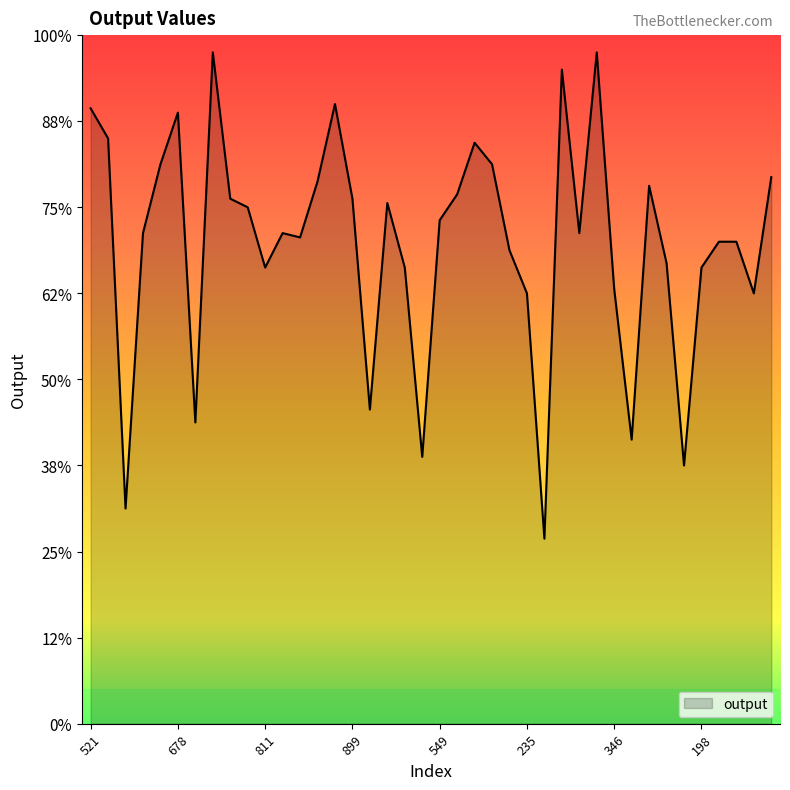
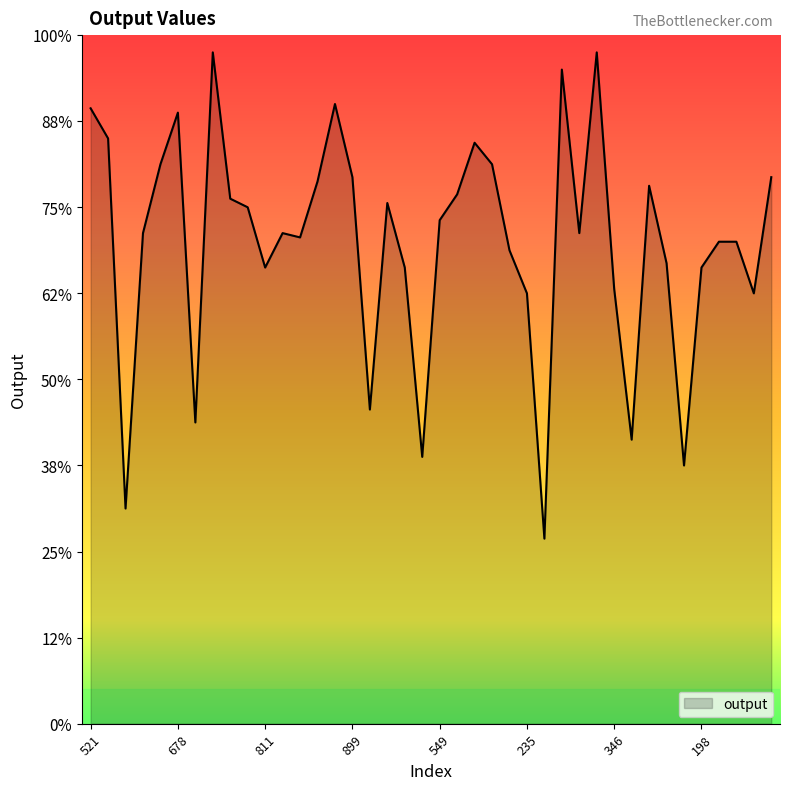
  {
    "521": "89%",
    "678": "89%",
    "811": "66%",
-   "899": "76%",
+   "899": "79%",
    "549": "73%",
    "235": "63%",
    "346": "63%",
    "198": "66%"
  }
